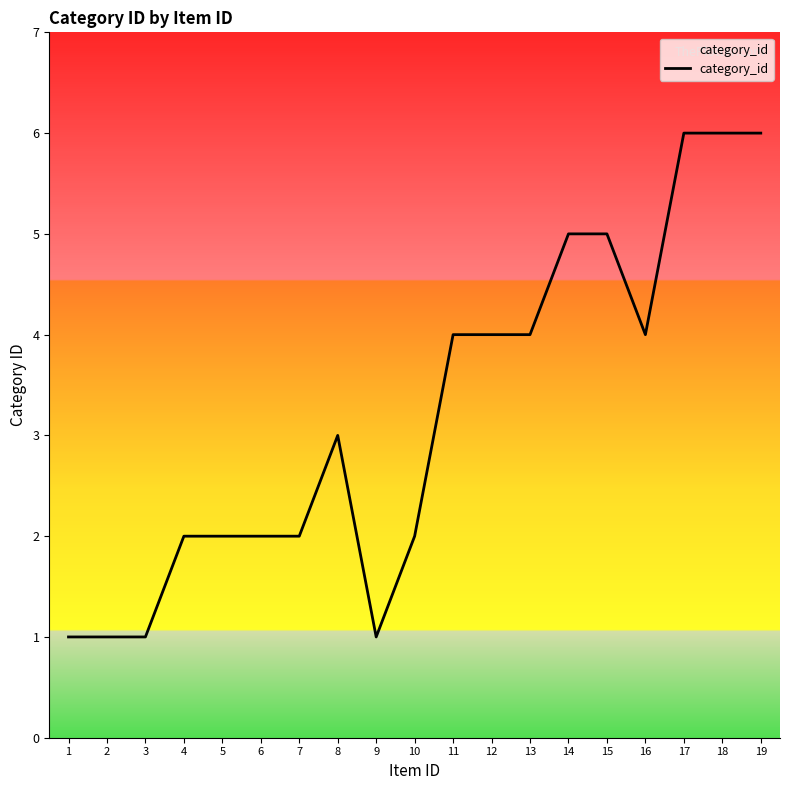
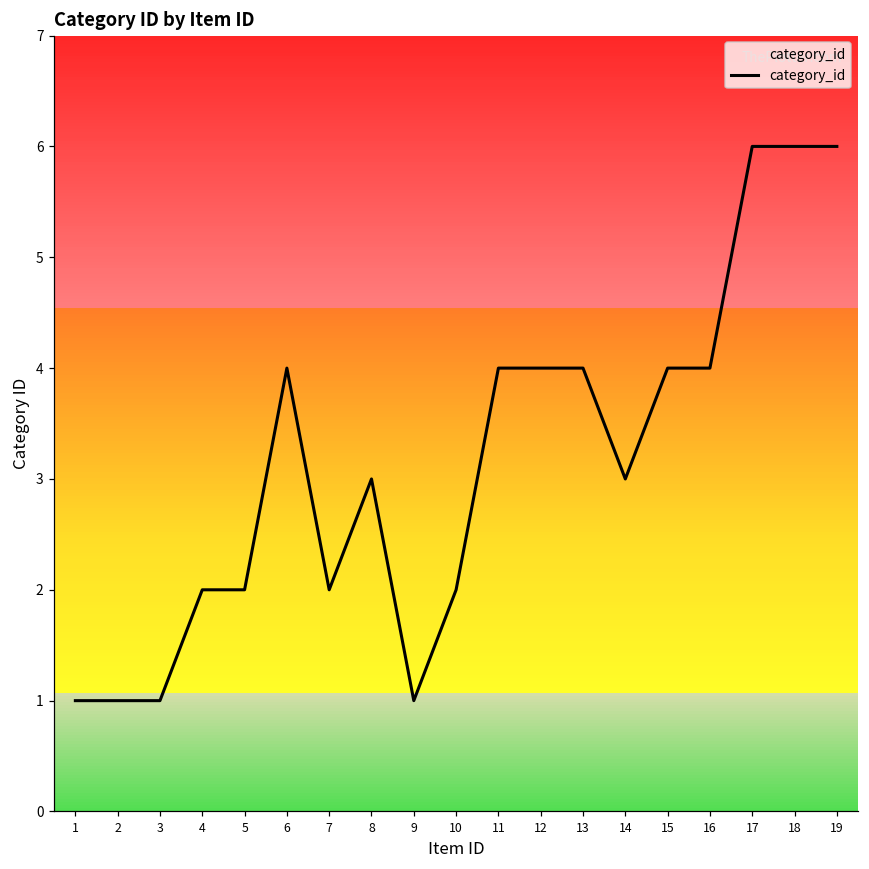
  {
    "1": 1,
    "2": 1,
    "3": 1,
    "4": 2,
    "5": 2,
-   "6": 2,
+   "6": 4,
    "7": 2,
    "8": 3,
    "9": 1,
    "10": 2,
    "11": 4,
    "12": 4,
    "13": 4,
-   "14": 5,
-   "15": 5,
+   "14": 3,
+   "15": 4,
    "16": 4,
    "17": 6,
    "18": 6,
    "19": 6
  }
